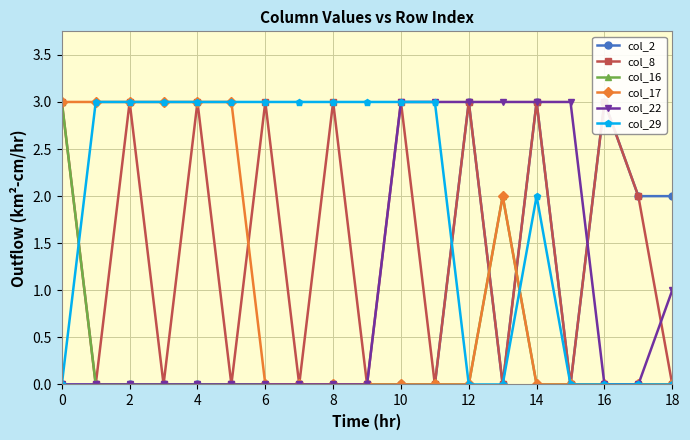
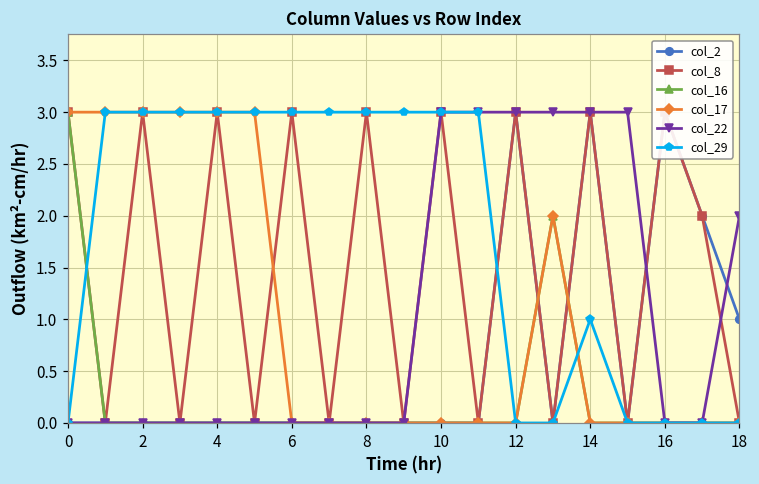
  {
    "col_2": {
-     "18": 2
+     "18": 1
    },
    "col_22": {
-     "18": 1
+     "18": 2
    },
    "col_29": {
-     "14": 2
+     "14": 1
    }
  }
